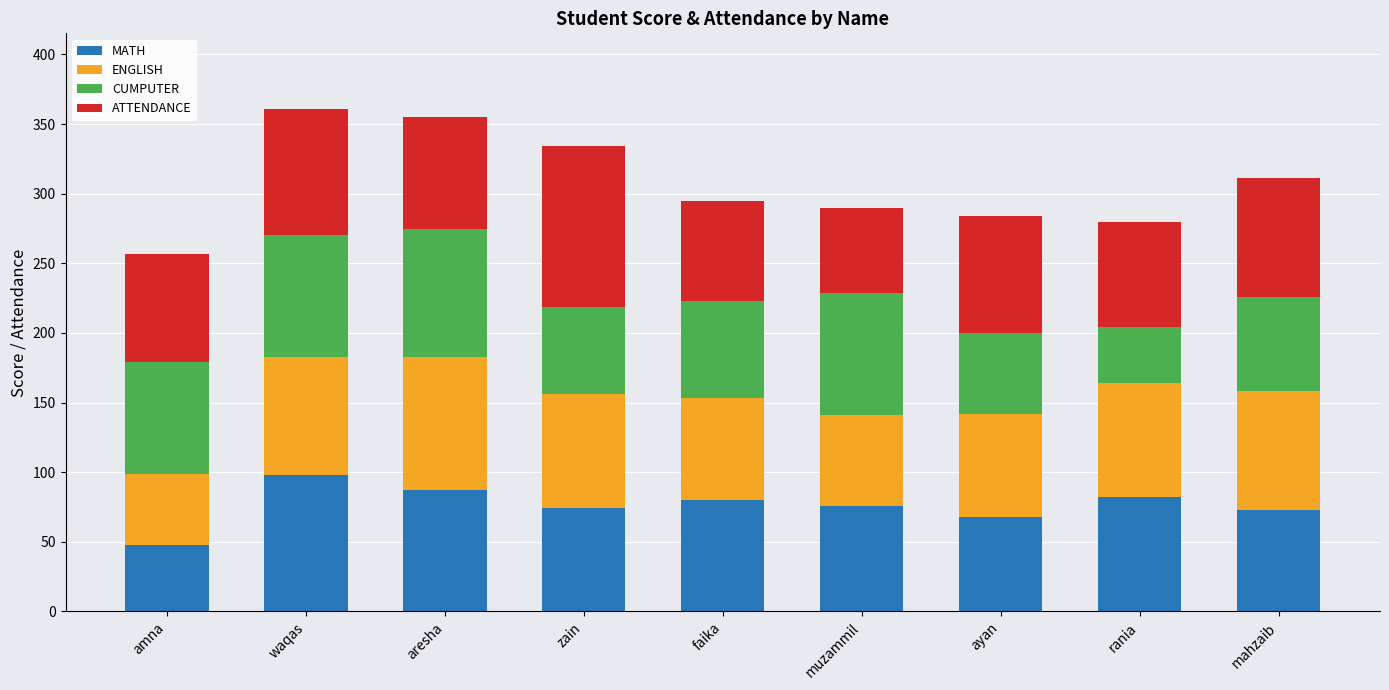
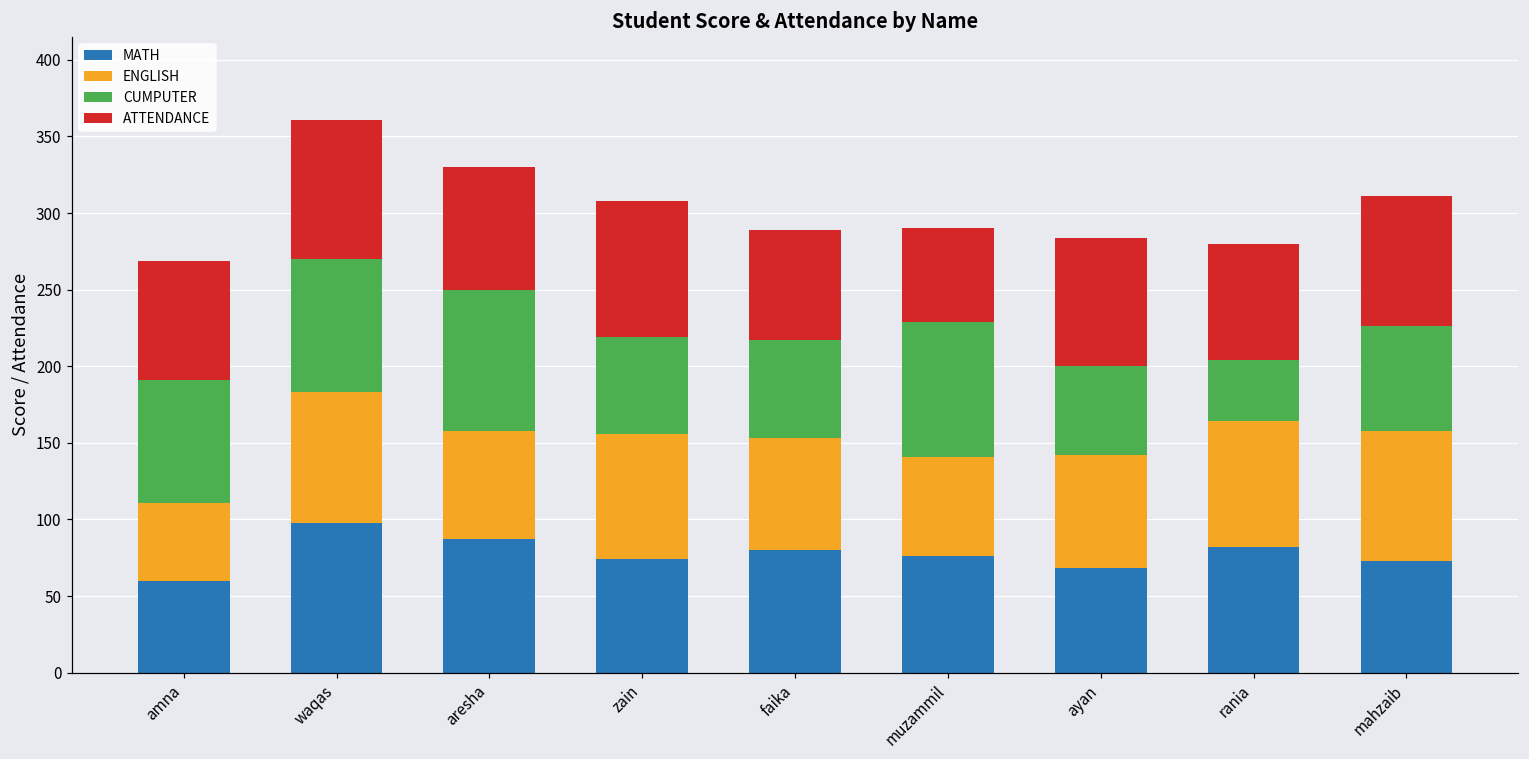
  {
    "MATH": {
-     "amna": 48,
+     "amna": 60,
      "waqas": 98,
      "aresha": 87,
      "zain": 74,
      "faika": 80,
      "muzammil": 76,
      "ayan": 68,
      "rania": 82,
      "mahzaib": 73
    },
    "ENGLISH": {
      "amna": 51,
      "waqas": 85,
-     "aresha": 96,
+     "aresha": 71,
      "zain": 82,
      "faika": 73,
      "muzammil": 65,
      "ayan": 74,
      "rania": 82,
      "mahzaib": 85
    },
    "CUMPUTER": {
      "amna": 80,
      "waqas": 87,
      "aresha": 92,
      "zain": 63,
-     "faika": 70,
+     "faika": 64,
      "muzammil": 88,
      "ayan": 58,
      "rania": 40,
      "mahzaib": 68
    },
    "ATTENDANCE": {
      "amna": 78,
      "waqas": 91,
      "aresha": 80,
-     "zain": 115,
+     "zain": 89,
      "faika": 72,
      "muzammil": 61,
      "ayan": 84,
      "rania": 76,
      "mahzaib": 85
    }
  }
